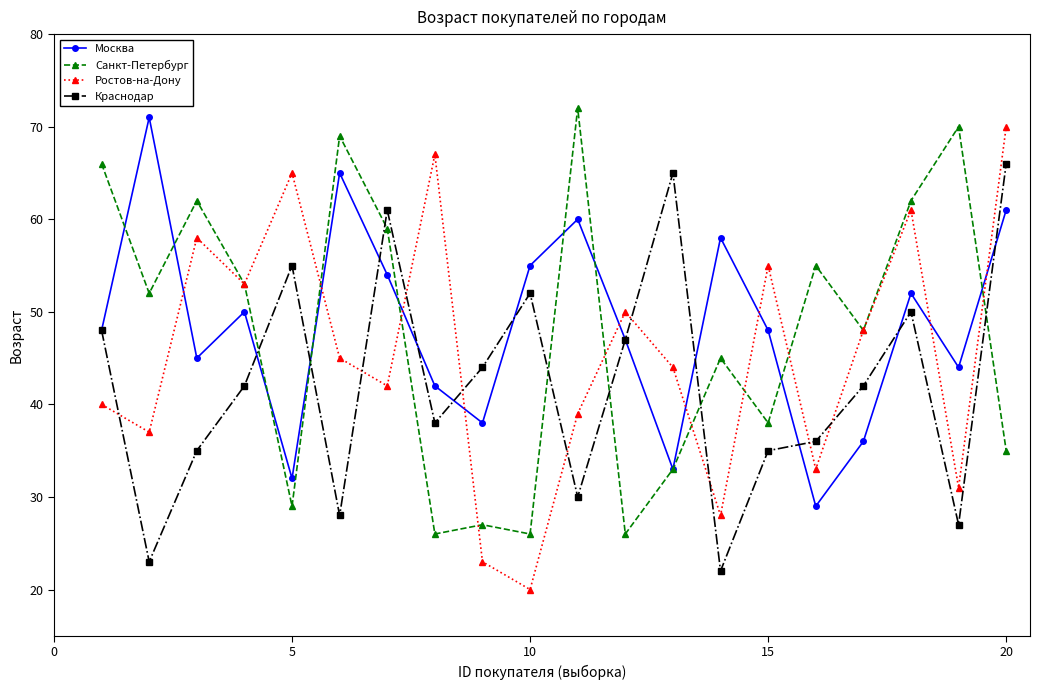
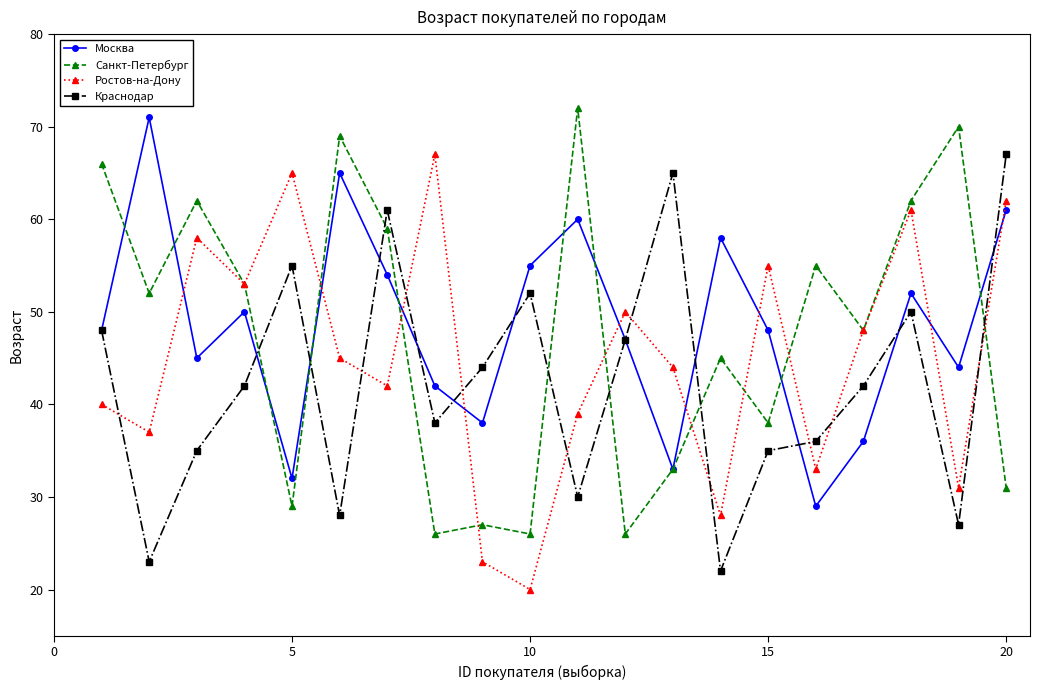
  {
    "Москва": {
      "5": 32,
      "10": 55,
      "15": 48,
      "20": 61
    },
    "Санкт-Петербург": {
      "5": 29,
      "10": 26,
      "15": 38,
-     "20": 35
+     "20": 31
    },
    "Ростов-на-Дону": {
      "5": 65,
      "10": 20,
      "15": 55,
-     "20": 70
+     "20": 62
    },
    "Краснодар": {
      "5": 55,
      "10": 52,
      "15": 35,
-     "20": 66
+     "20": 67
    }
  }
